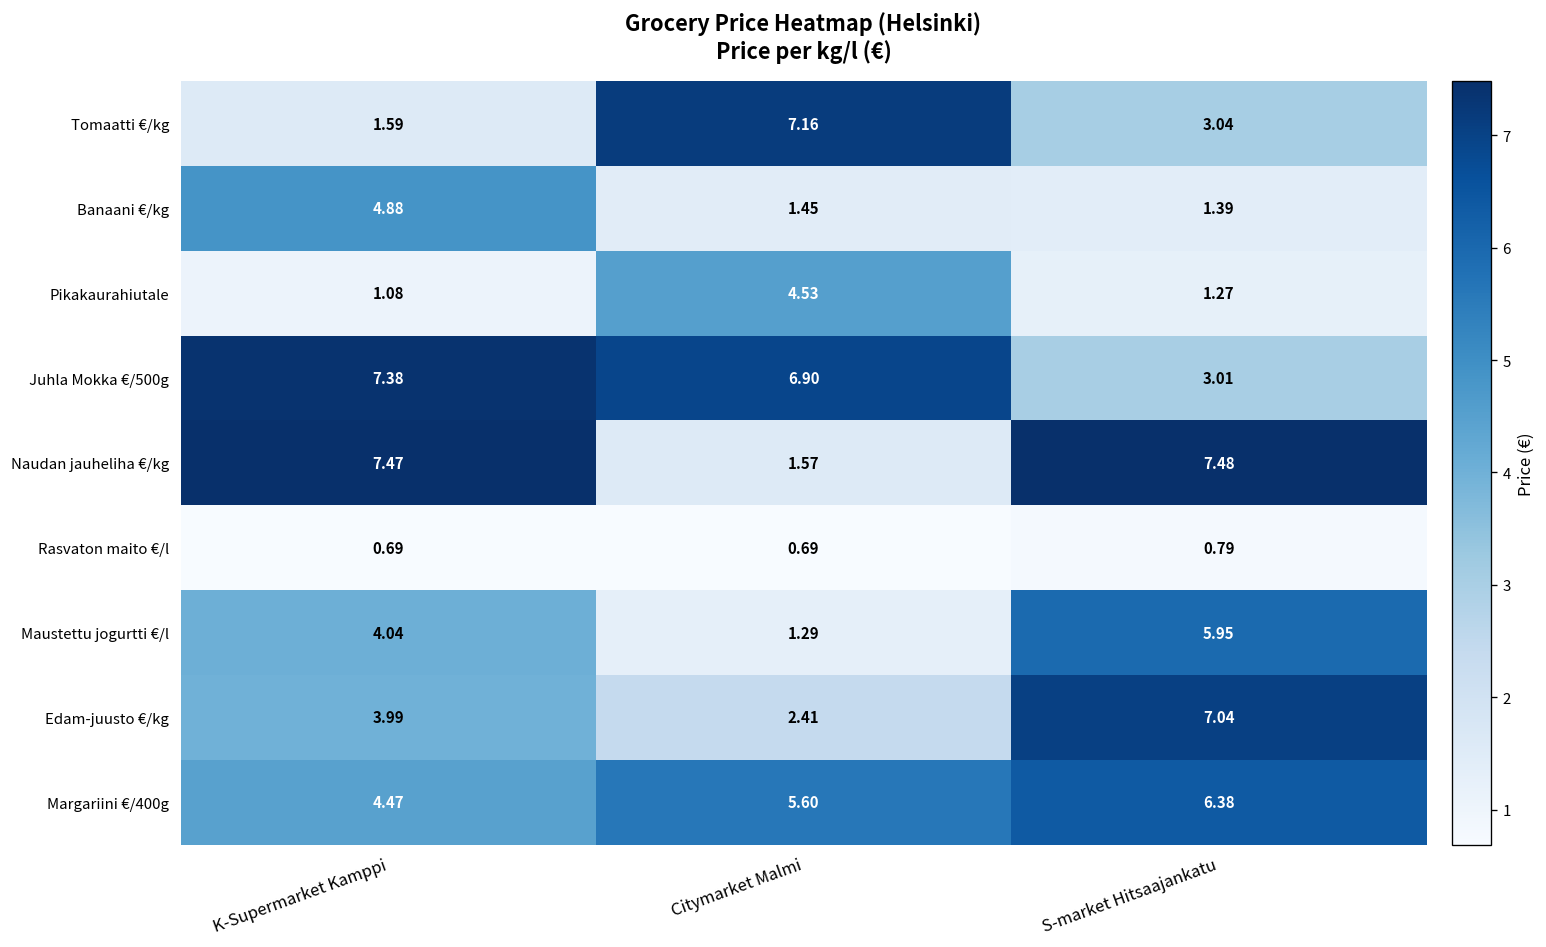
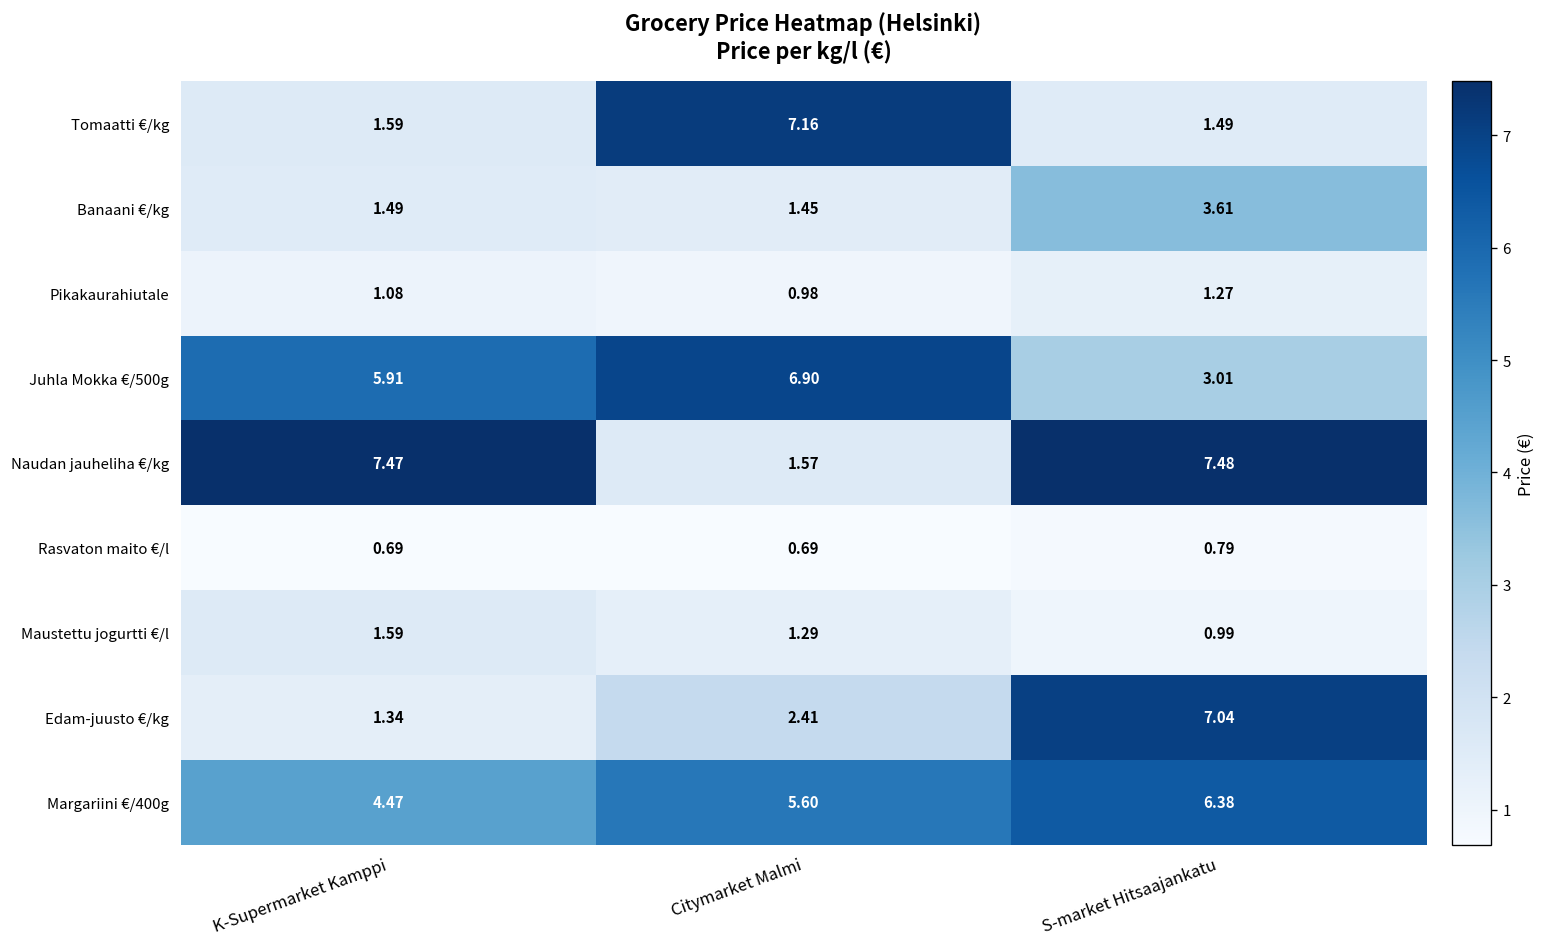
  {
    "Tomaatti €/kg": {
      "K-Supermarket Kamppi": 1.59,
      "Citymarket Malmi": 7.16,
-     "S-market Hitsaajankatu": 3.04
+     "S-market Hitsaajankatu": 1.49
    },
    "Banaani €/kg": {
-     "K-Supermarket Kamppi": 4.88,
+     "K-Supermarket Kamppi": 1.49,
      "Citymarket Malmi": 1.45,
-     "S-market Hitsaajankatu": 1.39
+     "S-market Hitsaajankatu": 3.61
    },
    "Pikakaurahiutale": {
      "K-Supermarket Kamppi": 1.08,
-     "Citymarket Malmi": 4.53,
+     "Citymarket Malmi": 0.98,
      "S-market Hitsaajankatu": 1.27
    },
    "Juhla Mokka €/500g": {
-     "K-Supermarket Kamppi": 7.38,
+     "K-Supermarket Kamppi": 5.91,
      "Citymarket Malmi": 6.90,
      "S-market Hitsaajankatu": 3.01
    },
    "Naudan jauheliha €/kg": {
      "K-Supermarket Kamppi": 7.47,
      "Citymarket Malmi": 1.57,
      "S-market Hitsaajankatu": 7.48
    },
    "Rasvaton maito €/l": {
      "K-Supermarket Kamppi": 0.69,
      "Citymarket Malmi": 0.69,
      "S-market Hitsaajankatu": 0.79
    },
    "Maustettu jogurtti €/l": {
-     "K-Supermarket Kamppi": 4.04,
+     "K-Supermarket Kamppi": 1.59,
      "Citymarket Malmi": 1.29,
-     "S-market Hitsaajankatu": 5.95
+     "S-market Hitsaajankatu": 0.99
    },
    "Edam-juusto €/kg": {
-     "K-Supermarket Kamppi": 3.99,
+     "K-Supermarket Kamppi": 1.34,
      "Citymarket Malmi": 2.41,
      "S-market Hitsaajankatu": 7.04
    },
    "Margariini €/400g": {
      "K-Supermarket Kamppi": 4.47,
      "Citymarket Malmi": 5.60,
      "S-market Hitsaajankatu": 6.38
    }
  }
